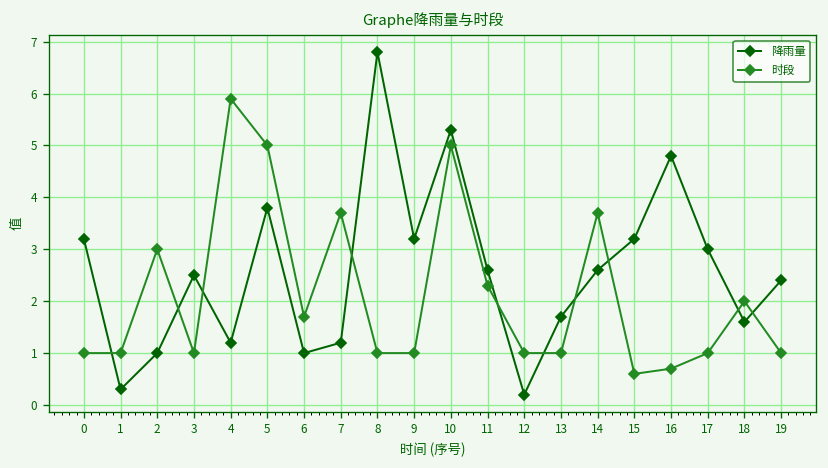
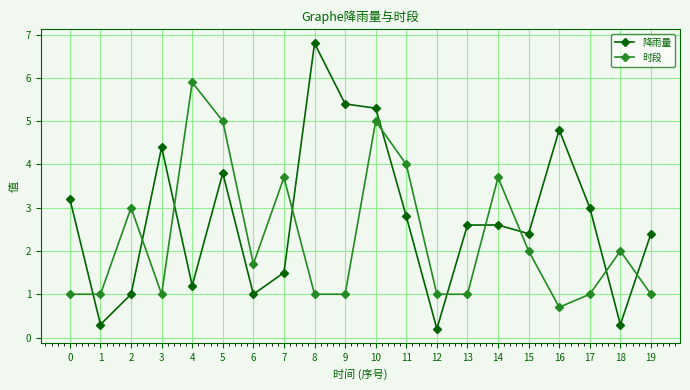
  {
    "降雨量": {
      "0": 3.2,
      "1": 0.3,
      "2": 1.0,
-     "3": 2.5,
+     "3": 4.4,
      "4": 1.2,
      "5": 3.8,
      "6": 1.0,
-     "7": 1.2,
+     "7": 1.5,
      "8": 6.8,
-     "9": 3.2,
+     "9": 5.4,
      "10": 5.3,
-     "11": 2.6,
+     "11": 2.8,
      "12": 0.2,
-     "13": 1.7,
+     "13": 2.6,
      "14": 2.6,
-     "15": 3.2,
+     "15": 2.4,
      "16": 4.8,
      "17": 3.0,
-     "18": 1.6,
+     "18": 0.3,
      "19": 2.4
    },
    "时段": {
      "0": 1.0,
      "1": 1.0,
      "2": 3.0,
      "3": 1.0,
      "4": 5.9,
      "5": 5.0,
      "6": 1.7,
      "7": 3.7,
      "8": 1.0,
      "9": 1.0,
      "10": 5.0,
-     "11": 2.3,
+     "11": 4.0,
      "12": 1.0,
      "13": 1.0,
      "14": 3.7,
-     "15": 0.6,
+     "15": 2.0,
      "16": 0.7,
      "17": 1.0,
      "18": 2.0,
      "19": 1.0
    }
  }
